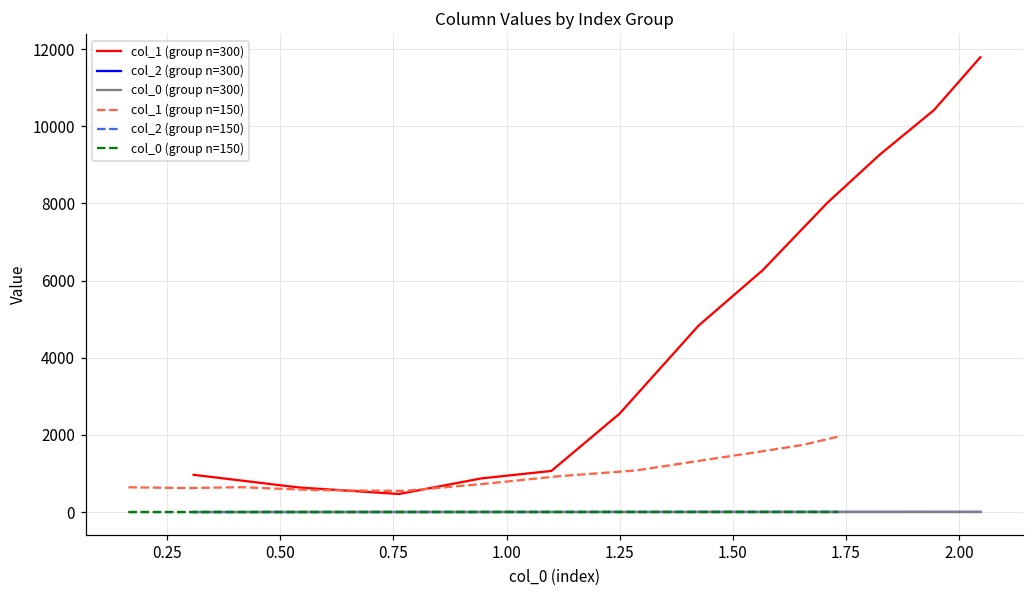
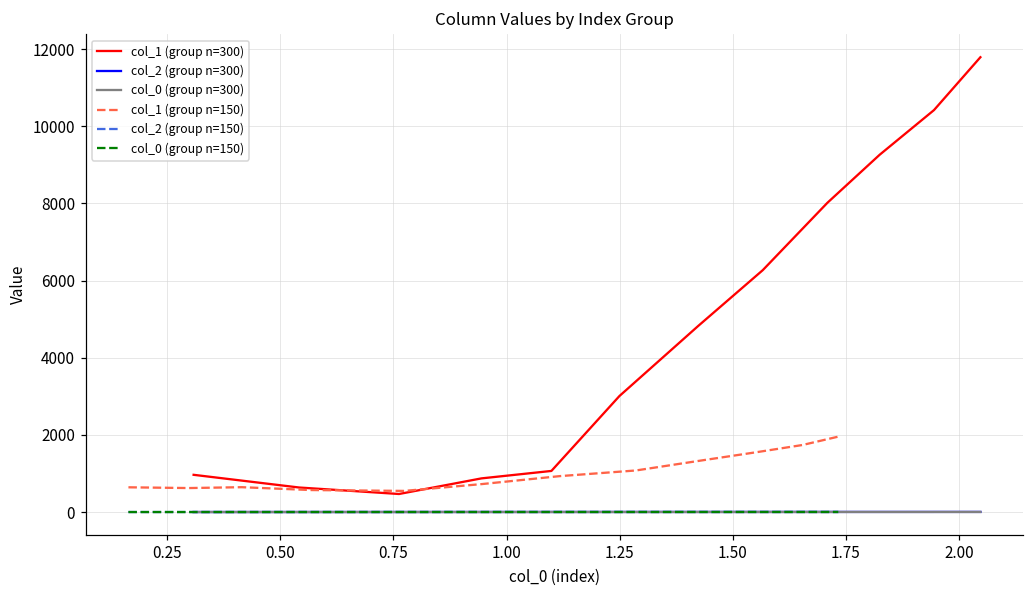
  {
    "col_1 (group n=300)": {
-     "1.25": 2500
+     "1.25": 3000
    }
  }
